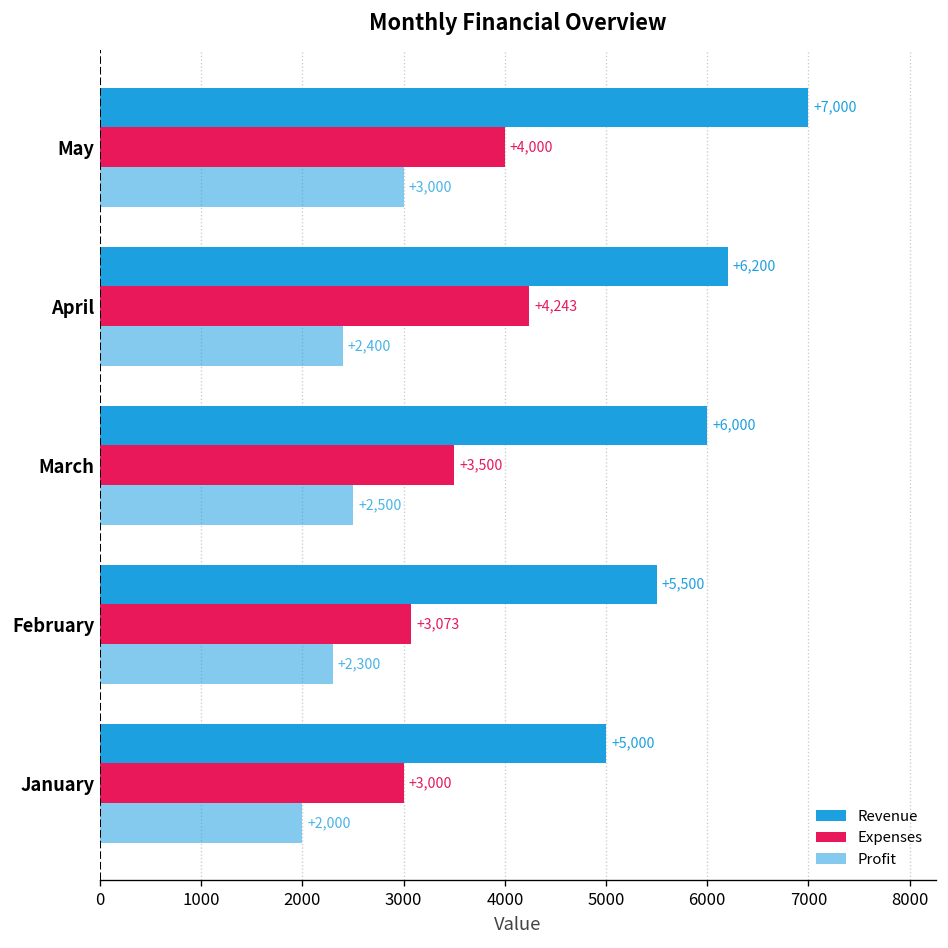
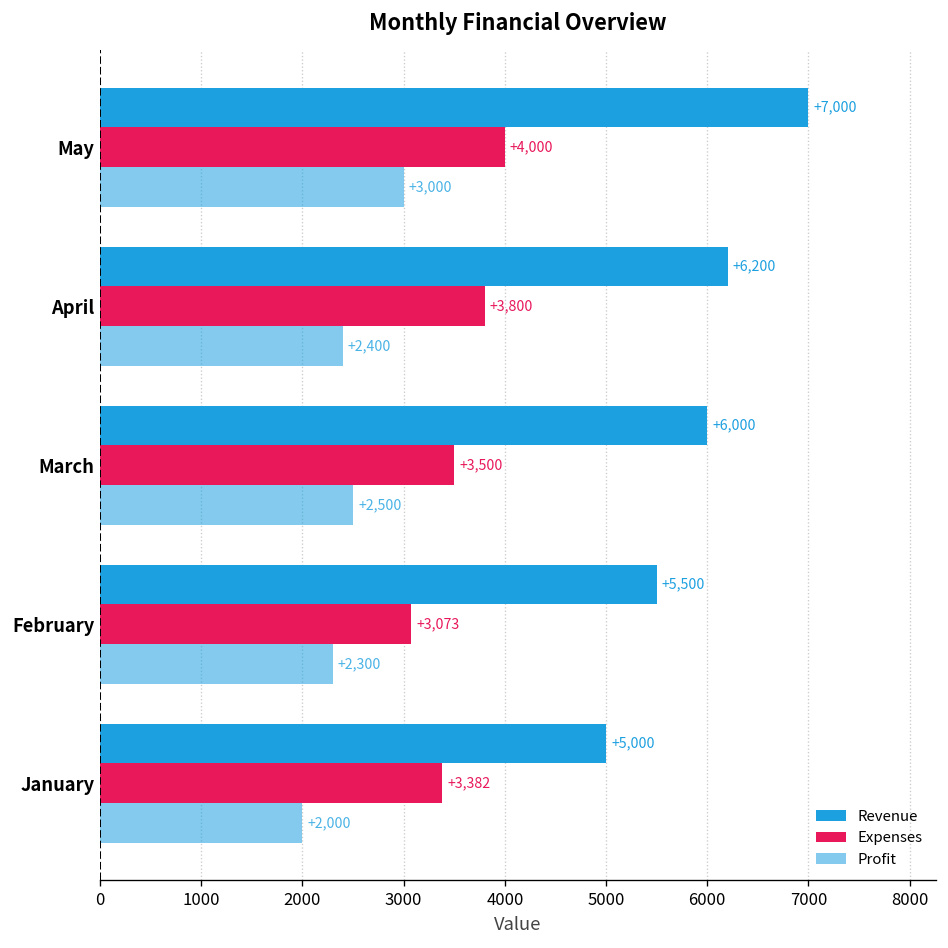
  {
    "Expenses": {
      "May": "+4,000",
-     "April": "+4,243",
+     "April": "+3,800",
      "March": "+3,500",
      "February": "+3,073",
-     "January": "+3,000"
+     "January": "+3,382"
    }
  }
